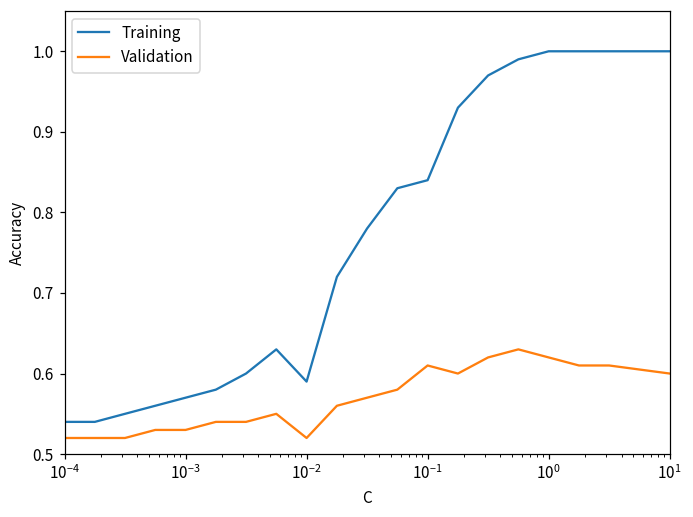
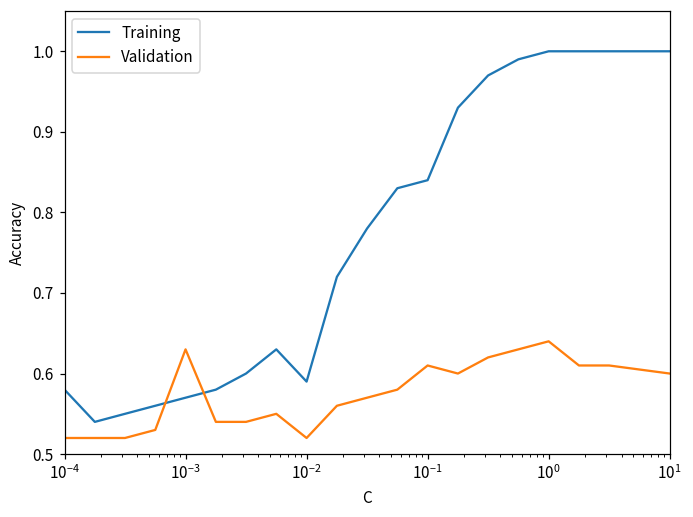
  {
    "Training": {
-     "10^-4": 0.54,
+     "10^-4": 0.58,
      "10^-3": 0.57,
      "10^-2": 0.59,
      "10^-1": 0.84,
      "10^0": 1.00,
      "10^1": 1.00
    },
    "Validation": {
      "10^-4": 0.52,
-     "10^-3": 0.53,
+     "10^-3": 0.63,
      "10^-2": 0.52,
      "10^-1": 0.61,
-     "10^0": 0.62,
+     "10^0": 0.64,
      "10^1": 0.60
    }
  }
